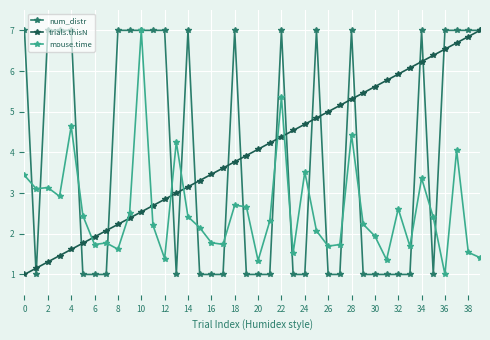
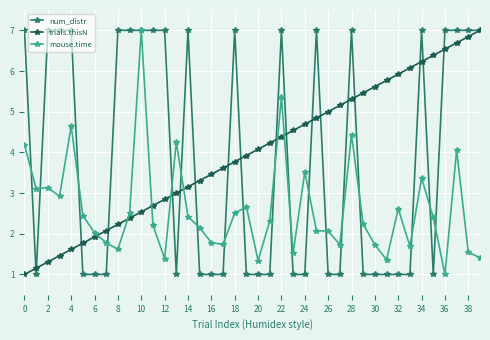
  {
    "mouse.time": {
-     "0": 3.4,
+     "0": 4.2,
      "2": 3.1,
      "4": 4.6,
-     "6": 1.7,
+     "6": 2.0,
      "8": 1.6,
      "12": 1.4,
      "14": 2.4,
      "16": 1.8,
-     "18": 2.7,
+     "18": 2.5,
      "20": 1.3,
      "22": 5.4,
      "24": 3.5,
-     "26": 1.7,
+     "26": 2.1,
      "28": 4.4,
-     "30": 1.9,
+     "30": 1.7,
      "32": 2.6,
      "34": 3.4,
      "36": 1.0,
      "38": 1.5
    }
  }
